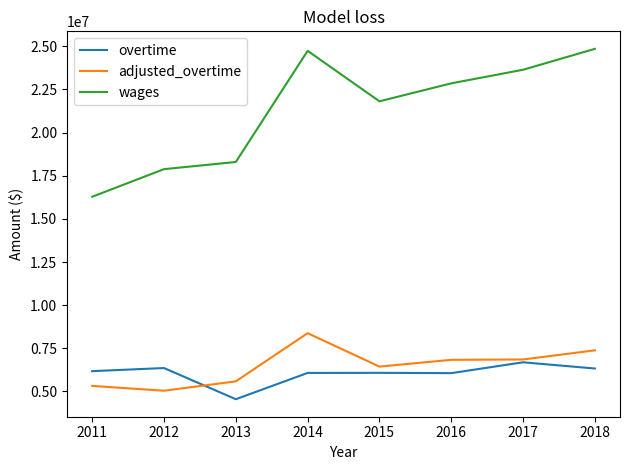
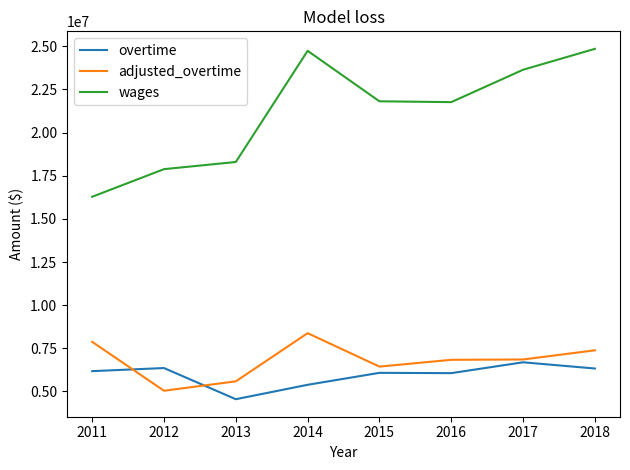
  {
    "overtime": {
      "2011": 6200000,
      "2012": 6400000,
      "2013": 4600000,
-     "2014": 6100000,
+     "2014": 5400000,
      "2015": 6100000,
      "2016": 6100000,
      "2017": 6700000,
      "2018": 6300000
    },
    "adjusted_overtime": {
-     "2011": 5300000,
+     "2011": 7900000,
      "2012": 5000000,
      "2013": 5600000,
      "2014": 8400000,
      "2015": 6400000,
      "2016": 6800000,
      "2017": 6900000,
      "2018": 7400000
    },
    "wages": {
      "2011": 16300000,
      "2012": 17900000,
      "2013": 18300000,
      "2014": 24700000,
      "2015": 21800000,
-     "2016": 22900000,
+     "2016": 21800000,
      "2017": 23600000,
      "2018": 24900000
    }
  }
